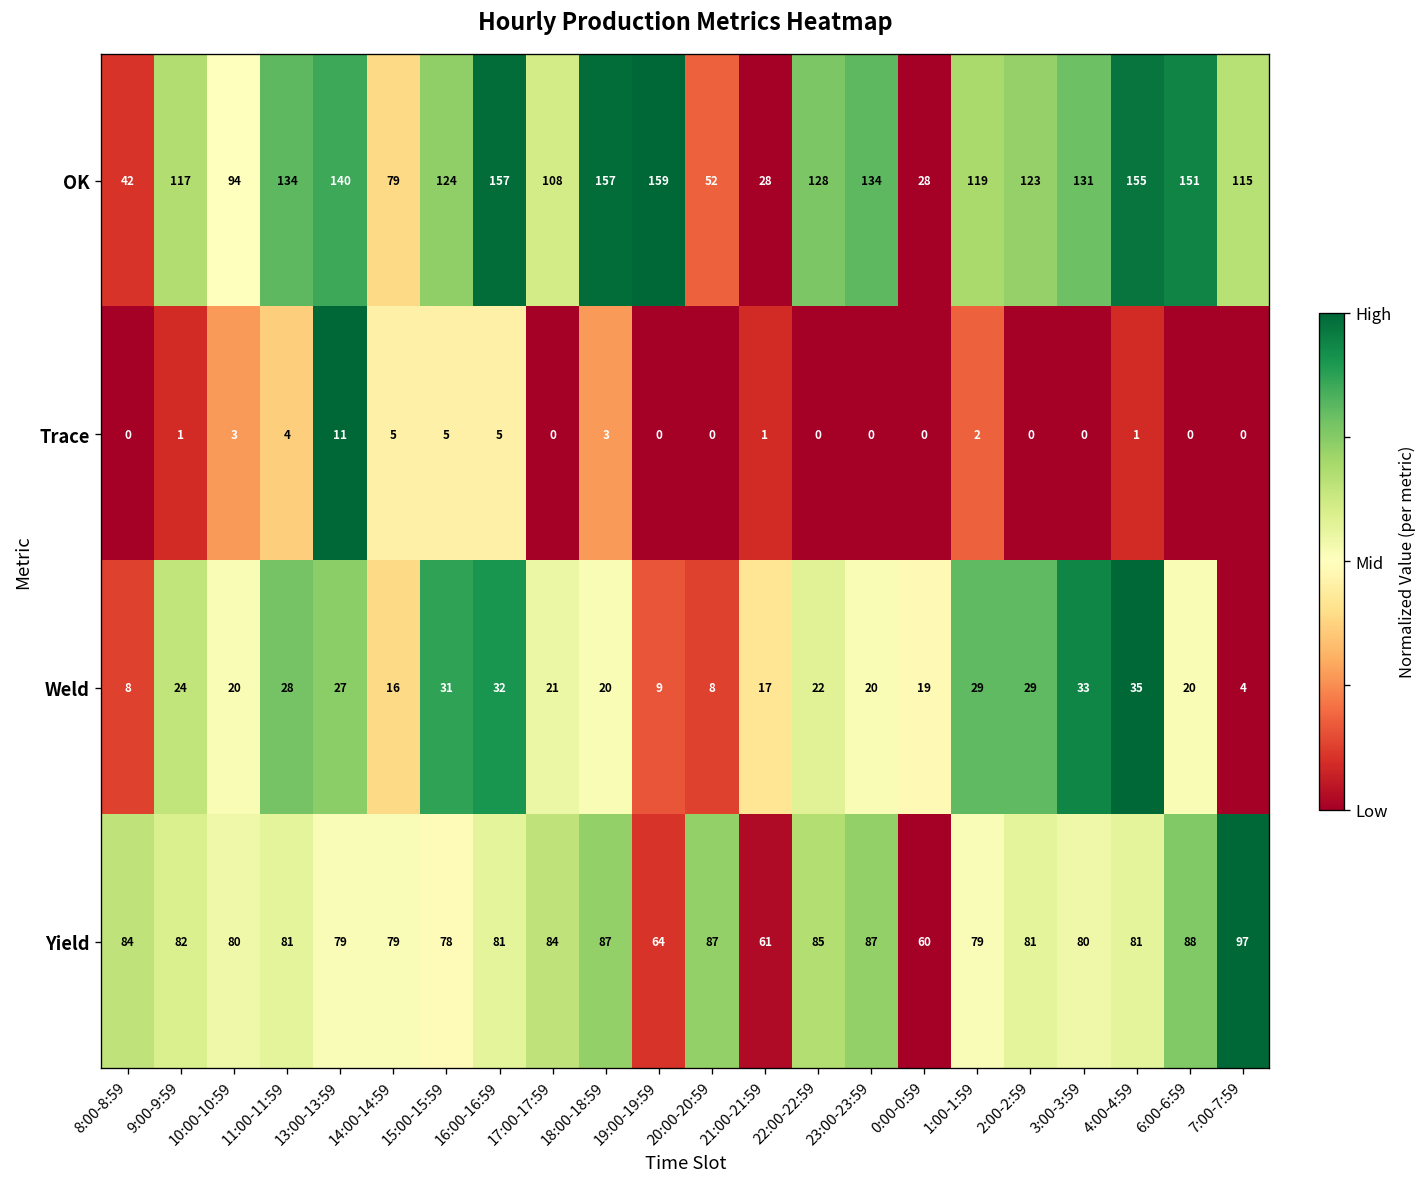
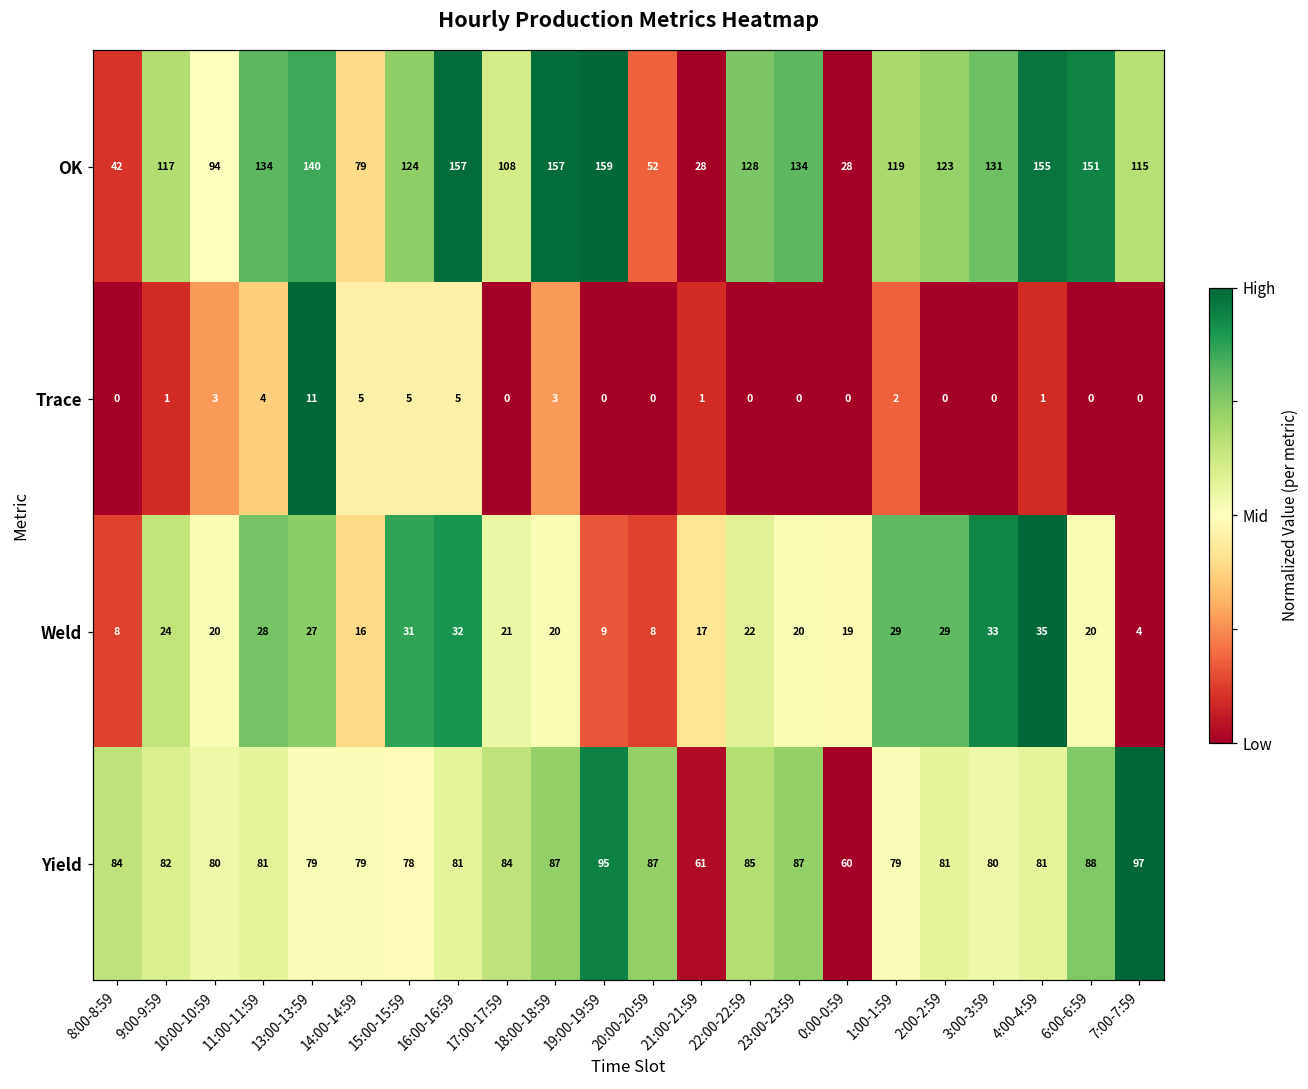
  {
    "OK": {
      "8:00-8:59": 42,
      "9:00-9:59": 117,
      "10:00-10:59": 94,
      "11:00-11:59": 134,
      "13:00-13:59": 140,
      "14:00-14:59": 79,
      "15:00-15:59": 124,
      "16:00-16:59": 157,
      "17:00-17:59": 108,
      "18:00-18:59": 157,
      "19:00-19:59": 159,
      "20:00-20:59": 52,
      "21:00-21:59": 28,
      "22:00-22:59": 128,
      "23:00-23:59": 134,
      "0:00-0:59": 28,
      "1:00-1:59": 119,
      "2:00-2:59": 123,
      "3:00-3:59": 131,
      "4:00-4:59": 155,
      "6:00-6:59": 151,
      "7:00-7:59": 115
    },
    "Trace": {
      "8:00-8:59": 0,
      "9:00-9:59": 1,
      "10:00-10:59": 3,
      "11:00-11:59": 4,
      "13:00-13:59": 11,
      "14:00-14:59": 5,
      "15:00-15:59": 5,
      "16:00-16:59": 5,
      "17:00-17:59": 0,
      "18:00-18:59": 3,
      "19:00-19:59": 0,
      "20:00-20:59": 0,
      "21:00-21:59": 1,
      "22:00-22:59": 0,
      "23:00-23:59": 0,
      "0:00-0:59": 0,
      "1:00-1:59": 2,
      "2:00-2:59": 0,
      "3:00-3:59": 0,
      "4:00-4:59": 1,
      "6:00-6:59": 0,
      "7:00-7:59": 0
    },
    "Weld": {
      "8:00-8:59": 8,
      "9:00-9:59": 24,
      "10:00-10:59": 20,
      "11:00-11:59": 28,
      "13:00-13:59": 27,
      "14:00-14:59": 16,
      "15:00-15:59": 31,
      "16:00-16:59": 32,
      "17:00-17:59": 21,
      "18:00-18:59": 20,
      "19:00-19:59": 9,
      "20:00-20:59": 8,
      "21:00-21:59": 17,
      "22:00-22:59": 22,
      "23:00-23:59": 20,
      "0:00-0:59": 19,
      "1:00-1:59": 29,
      "2:00-2:59": 29,
      "3:00-3:59": 33,
      "4:00-4:59": 35,
      "6:00-6:59": 20,
      "7:00-7:59": 4
    },
    "Yield": {
      "8:00-8:59": 84,
      "9:00-9:59": 82,
      "10:00-10:59": 80,
      "11:00-11:59": 81,
      "13:00-13:59": 79,
      "14:00-14:59": 79,
      "15:00-15:59": 78,
      "16:00-16:59": 81,
      "17:00-17:59": 84,
      "18:00-18:59": 87,
-     "19:00-19:59": 64,
+     "19:00-19:59": 95,
      "20:00-20:59": 87,
      "21:00-21:59": 61,
      "22:00-22:59": 85,
      "23:00-23:59": 87,
      "0:00-0:59": 60,
      "1:00-1:59": 79,
      "2:00-2:59": 81,
      "3:00-3:59": 80,
      "4:00-4:59": 81,
      "6:00-6:59": 88,
      "7:00-7:59": 97
    }
  }
